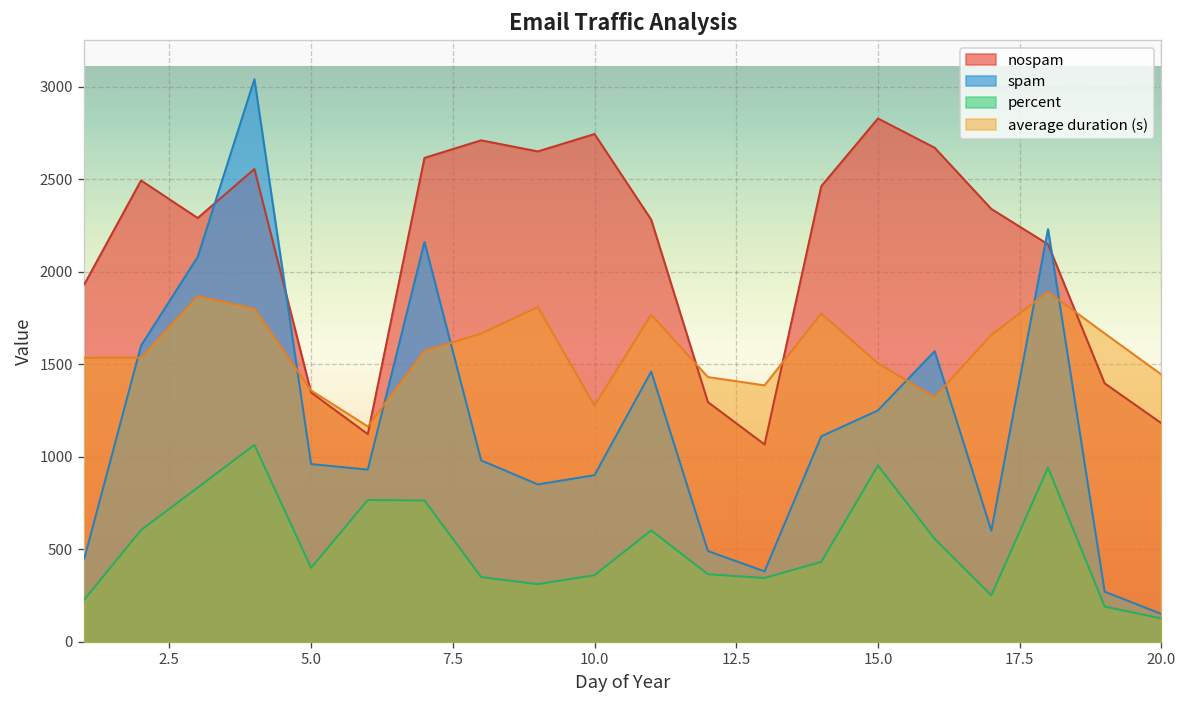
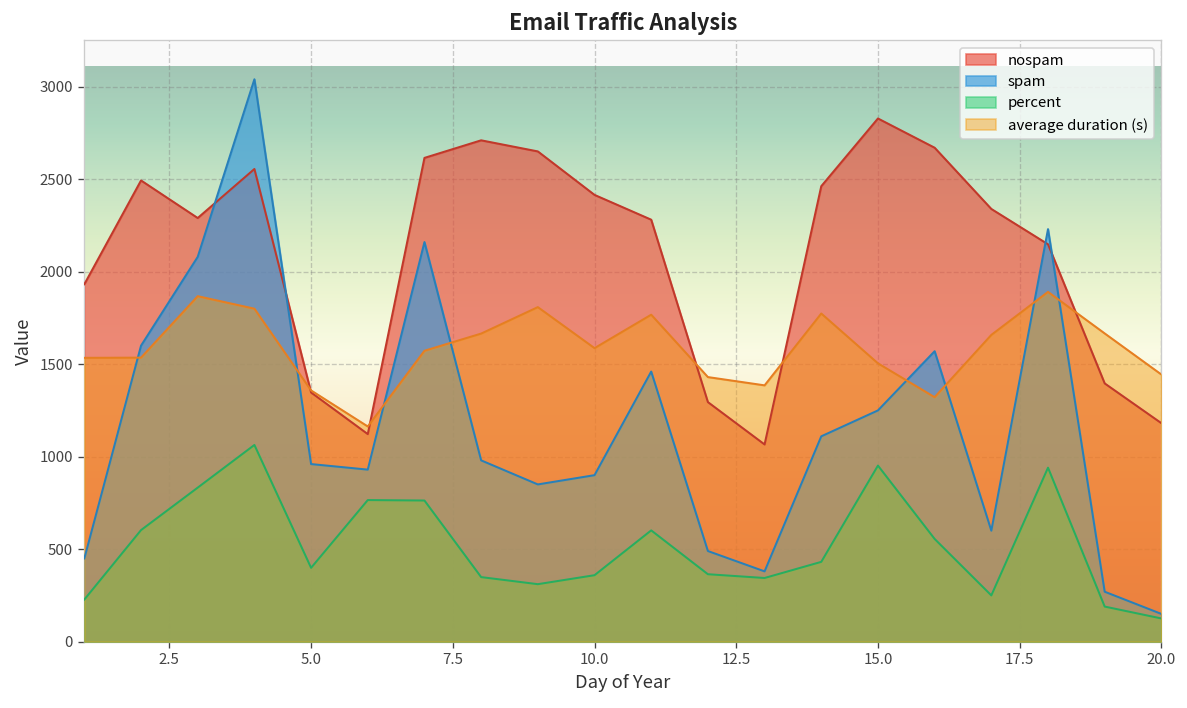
  {
    "nospam": {
-     "10.0": 2740,
+     "10.0": 2420,
      "15.0": 2830,
      "20.0": 1180
    },
    "spam": {
      "5.0": 960,
      "10.0": 900,
      "15.0": 1250,
      "20.0": 150
    },
    "percent": {
      "5.0": 400,
      "10.0": 360,
      "15.0": 950,
      "20.0": 130
    },
    "average duration (s)": {
-     "10.0": 1280,
+     "10.0": 1590,
      "15.0": 1500,
      "20.0": 1440
    }
  }
